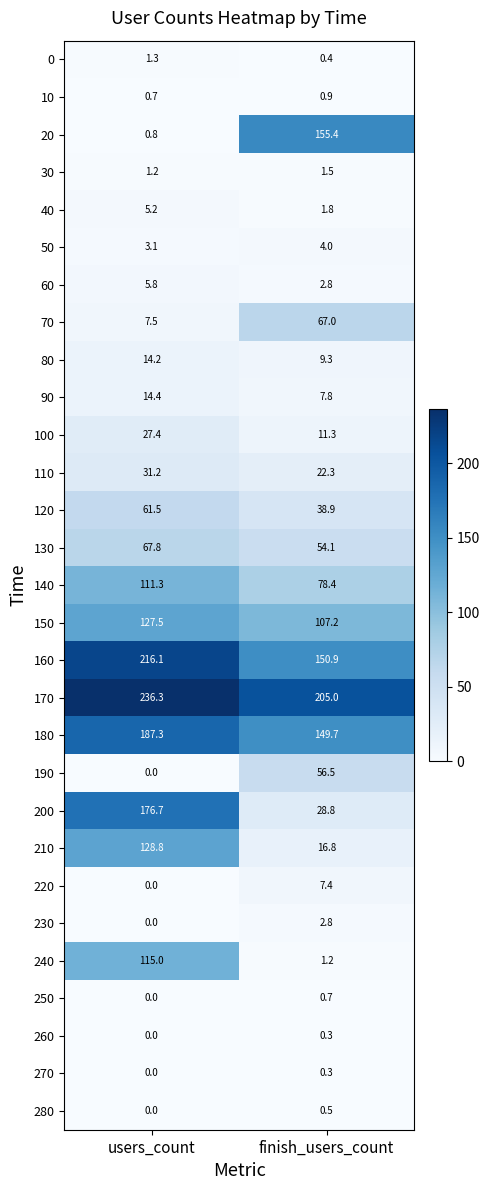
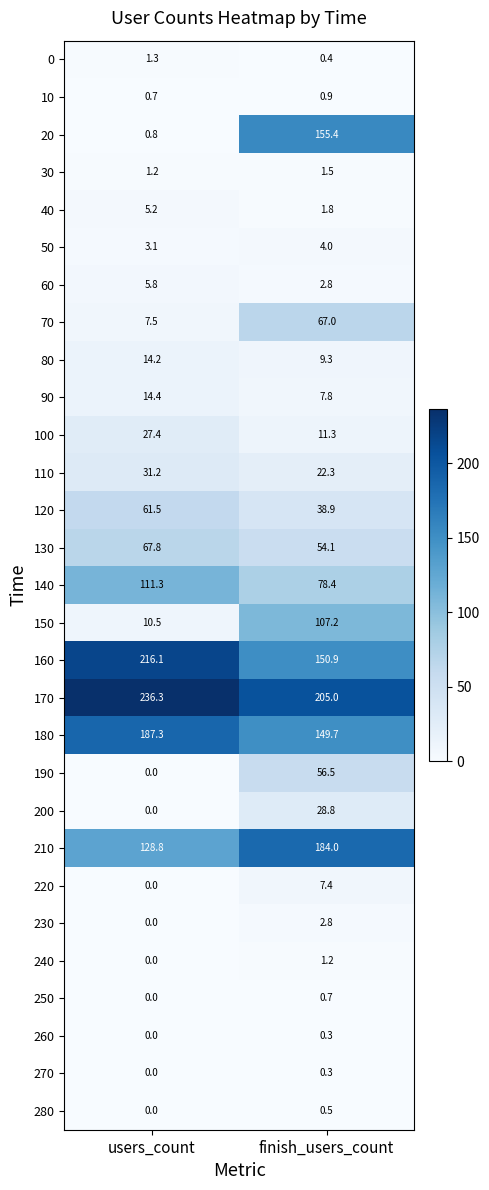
  {
    "0": {
      "users_count": 1.3,
      "finish_users_count": 0.4
    },
    "10": {
      "users_count": 0.7,
      "finish_users_count": 0.9
    },
    "20": {
      "users_count": 0.8,
      "finish_users_count": 155.4
    },
    "30": {
      "users_count": 1.2,
      "finish_users_count": 1.5
    },
    "40": {
      "users_count": 5.2,
      "finish_users_count": 1.8
    },
    "50": {
      "users_count": 3.1,
      "finish_users_count": 4.0
    },
    "60": {
      "users_count": 5.8,
      "finish_users_count": 2.8
    },
    "70": {
      "users_count": 7.5,
      "finish_users_count": 67.0
    },
    "80": {
      "users_count": 14.2,
      "finish_users_count": 9.3
    },
    "90": {
      "users_count": 14.4,
      "finish_users_count": 7.8
    },
    "100": {
      "users_count": 27.4,
      "finish_users_count": 11.3
    },
    "110": {
      "users_count": 31.2,
      "finish_users_count": 22.3
    },
    "120": {
      "users_count": 61.5,
      "finish_users_count": 38.9
    },
    "130": {
      "users_count": 67.8,
      "finish_users_count": 54.1
    },
    "140": {
      "users_count": 111.3,
      "finish_users_count": 78.4
    },
    "150": {
-     "users_count": 127.5,
+     "users_count": 10.5,
      "finish_users_count": 107.2
    },
    "160": {
      "users_count": 216.1,
      "finish_users_count": 150.9
    },
    "170": {
      "users_count": 236.3,
      "finish_users_count": 205.0
    },
    "180": {
      "users_count": 187.3,
      "finish_users_count": 149.7
    },
    "190": {
      "users_count": 0.0,
      "finish_users_count": 56.5
    },
    "200": {
-     "users_count": 176.7,
+     "users_count": 0.0,
      "finish_users_count": 28.8
    },
    "210": {
      "users_count": 128.8,
-     "finish_users_count": 16.8
+     "finish_users_count": 184.0
    },
    "220": {
      "users_count": 0.0,
      "finish_users_count": 7.4
    },
    "230": {
      "users_count": 0.0,
      "finish_users_count": 2.8
    },
    "240": {
-     "users_count": 115.0,
+     "users_count": 0.0,
      "finish_users_count": 1.2
    },
    "250": {
      "users_count": 0.0,
      "finish_users_count": 0.7
    },
    "260": {
      "users_count": 0.0,
      "finish_users_count": 0.3
    },
    "270": {
      "users_count": 0.0,
      "finish_users_count": 0.3
    },
    "280": {
      "users_count": 0.0,
      "finish_users_count": 0.5
    }
  }
